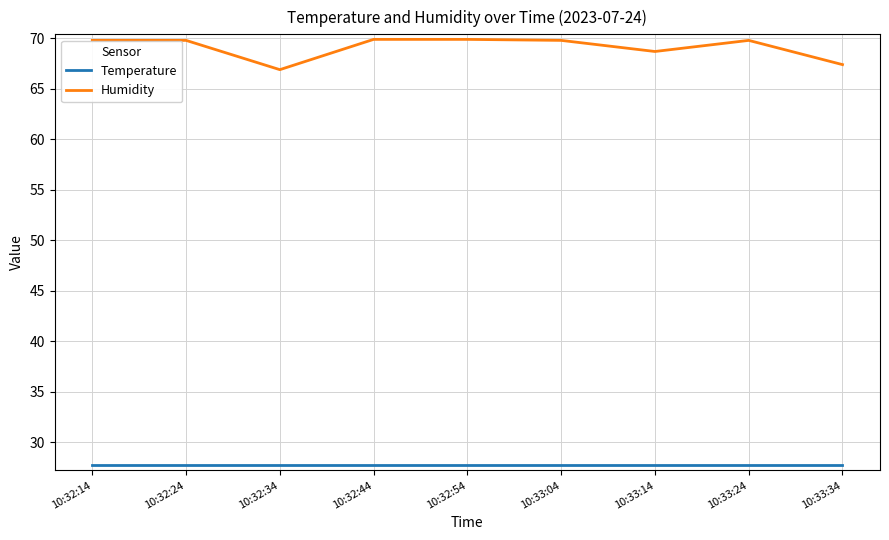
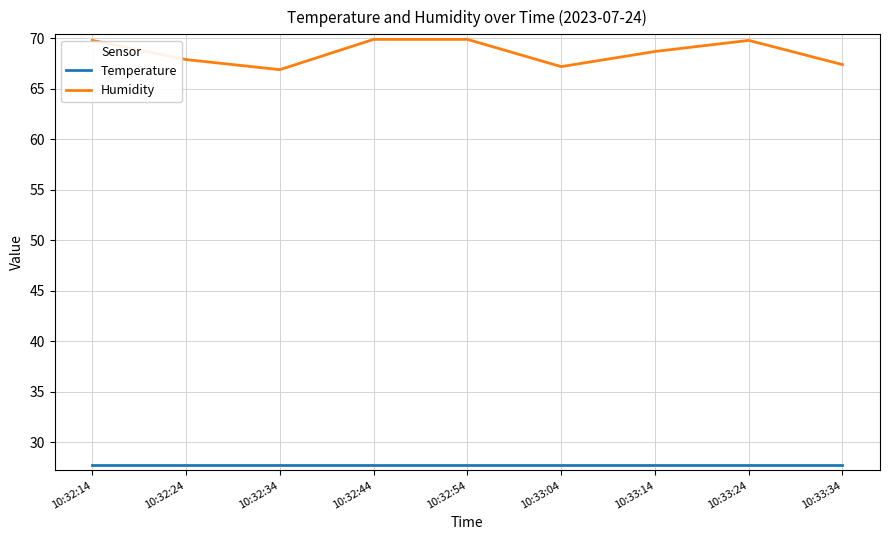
  {
    "Temperature": {
      "10:32:14": 27.7,
      "10:32:24": 27.7,
      "10:32:34": 27.7,
      "10:32:44": 27.7,
      "10:32:54": 27.7,
      "10:33:04": 27.7,
      "10:33:14": 27.7,
      "10:33:24": 27.7,
      "10:33:34": 27.7
    },
    "Humidity": {
      "10:32:14": 69.8,
-     "10:32:24": 69.8,
+     "10:32:24": 67.9,
      "10:32:34": 66.9,
      "10:32:44": 69.9,
      "10:32:54": 69.9,
-     "10:33:04": 69.8,
+     "10:33:04": 67.2,
      "10:33:14": 68.7,
      "10:33:24": 69.8,
      "10:33:34": 67.4
    }
  }
